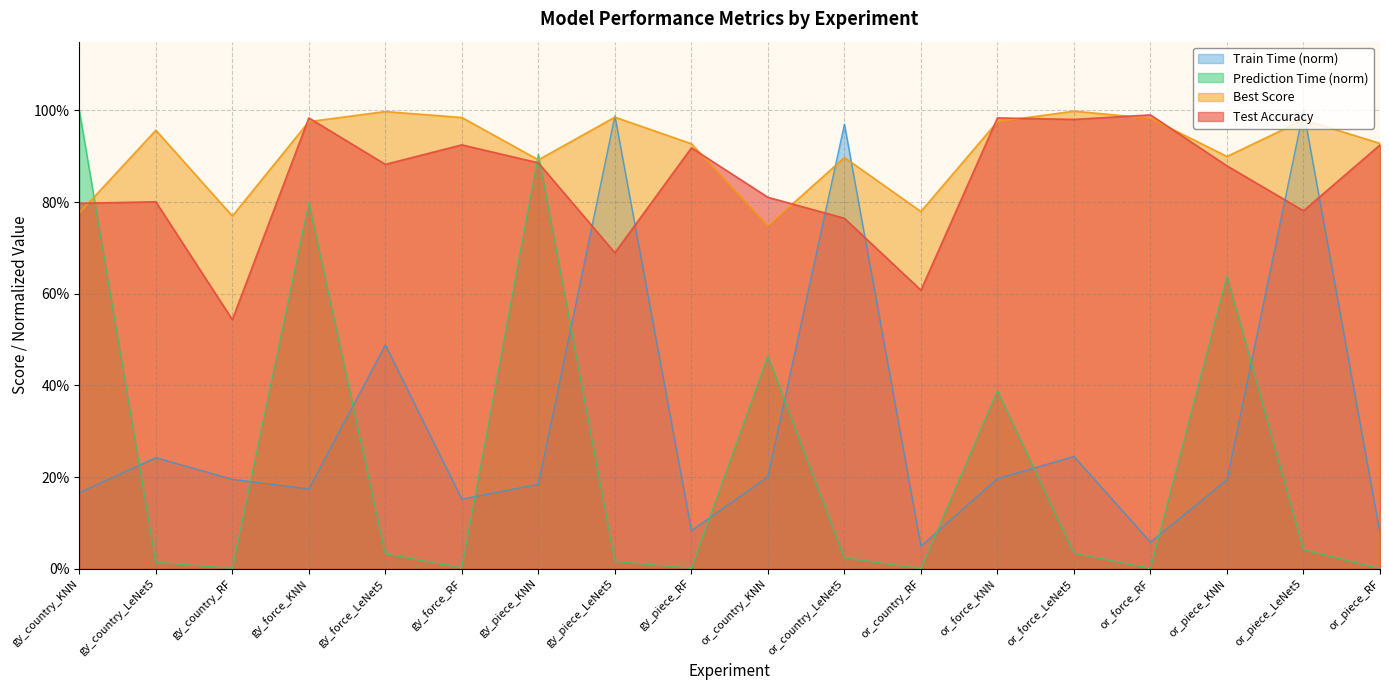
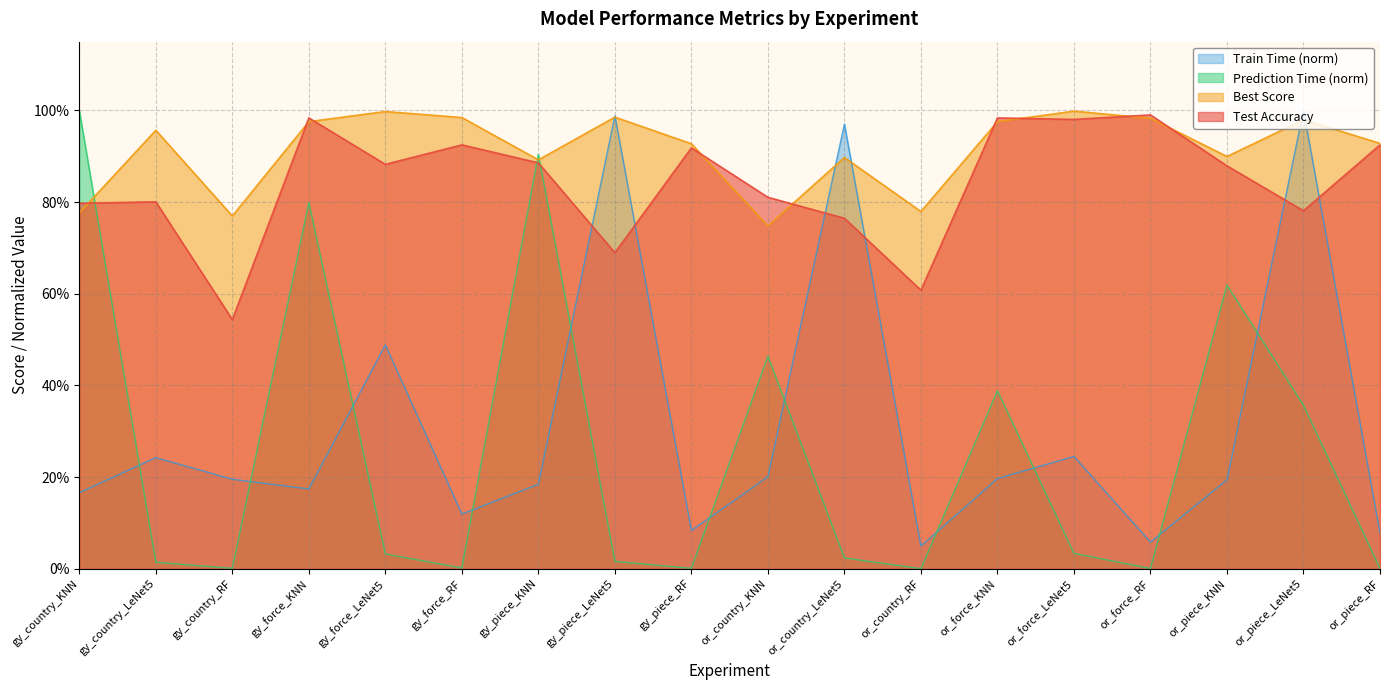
  {
    "Train Time (norm)": {
      "gy_country_KNN": "17%",
      "gy_country_LeNet5": "24%",
      "gy_country_RF": "20%",
      "gy_force_KNN": "17%",
      "gy_force_LeNet5": "49%",
-     "gy_force_RF": "15%",
+     "gy_force_RF": "12%",
      "gy_piece_KNN": "18%",
      "gy_piece_RF": "8%",
      "or_country_KNN": "20%",
      "or_country_LeNet5": "97%",
      "or_country_RF": "5%",
      "or_force_KNN": "20%",
      "or_force_LeNet5": "25%",
      "or_force_RF": "6%",
      "or_piece_KNN": "19%",
      "or_piece_RF": "8%"
    },
    "Prediction Time (norm)": {
      "gy_country_KNN": "100%",
      "gy_country_LeNet5": "1%",
      "gy_country_RF": "0%",
      "gy_force_KNN": "80%",
      "gy_force_LeNet5": "3%",
      "gy_force_RF": "0%",
      "gy_piece_KNN": "90%",
      "gy_piece_LeNet5": "2%",
      "gy_piece_RF": "0%",
      "or_country_KNN": "46%",
      "or_country_LeNet5": "2%",
      "or_country_RF": "0%",
      "or_force_KNN": "39%",
      "or_force_LeNet5": "3%",
      "or_force_RF": "0%",
-     "or_piece_KNN": "64%",
-     "or_piece_LeNet5": "4%",
+     "or_piece_KNN": "62%",
+     "or_piece_LeNet5": "36%",
      "or_piece_RF": "0%"
    },
    "Best Score": {
      "gy_country_KNN": "78%",
      "gy_country_LeNet5": "96%",
      "gy_country_RF": "77%",
      "gy_force_KNN": "98%",
      "gy_force_LeNet5": "100%",
      "gy_force_RF": "98%",
      "gy_piece_KNN": "89%",
      "gy_piece_RF": "93%",
      "or_country_KNN": "75%",
      "or_country_LeNet5": "90%",
      "or_country_RF": "78%",
      "or_force_KNN": "98%",
      "or_force_LeNet5": "100%",
      "or_force_RF": "98%",
      "or_piece_KNN": "90%"
    },
    "Test Accuracy": {
      "gy_country_KNN": "80%",
      "gy_country_LeNet5": "80%",
      "gy_country_RF": "54%",
      "gy_force_KNN": "98%",
      "gy_force_LeNet5": "88%",
      "gy_force_RF": "92%",
      "gy_piece_KNN": "89%",
      "gy_piece_LeNet5": "69%",
      "gy_piece_RF": "92%",
      "or_country_KNN": "81%",
      "or_country_LeNet5": "76%",
      "or_country_RF": "61%",
      "or_force_KNN": "98%",
      "or_force_LeNet5": "98%",
      "or_force_RF": "99%",
      "or_piece_KNN": "88%",
      "or_piece_LeNet5": "78%"
    }
  }
